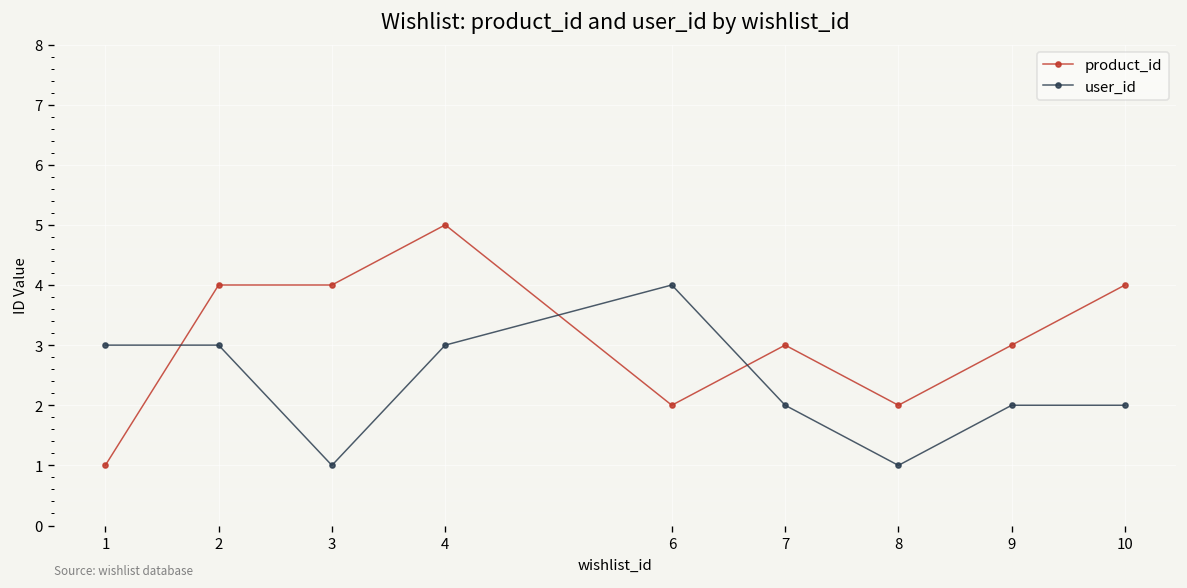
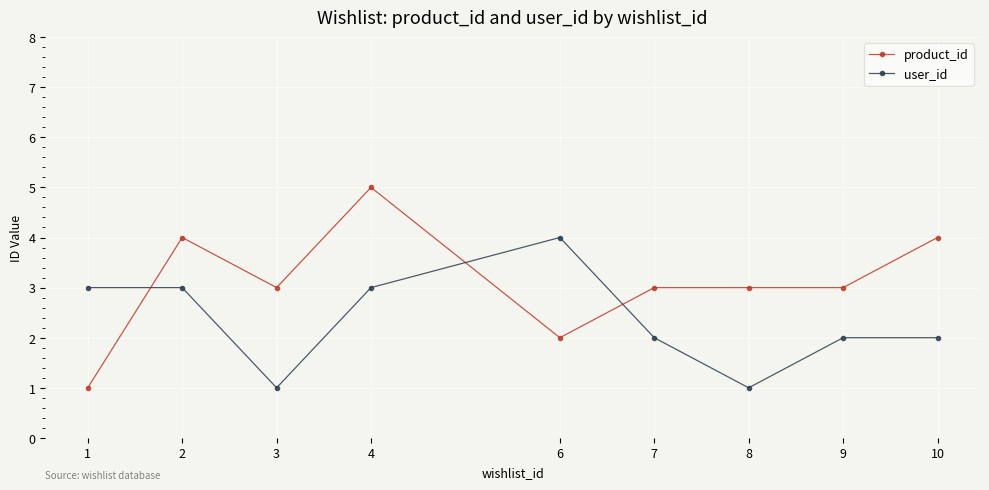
  {
    "product_id": {
      "1": 1,
      "2": 4,
-     "3": 4,
+     "3": 3,
      "4": 5,
      "6": 2,
      "7": 3,
-     "8": 2,
+     "8": 3,
      "9": 3,
      "10": 4
    },
    "user_id": {
      "1": 3,
      "2": 3,
      "3": 1,
      "4": 3,
      "6": 4,
      "7": 2,
      "8": 1,
      "9": 2,
      "10": 2
    }
  }
